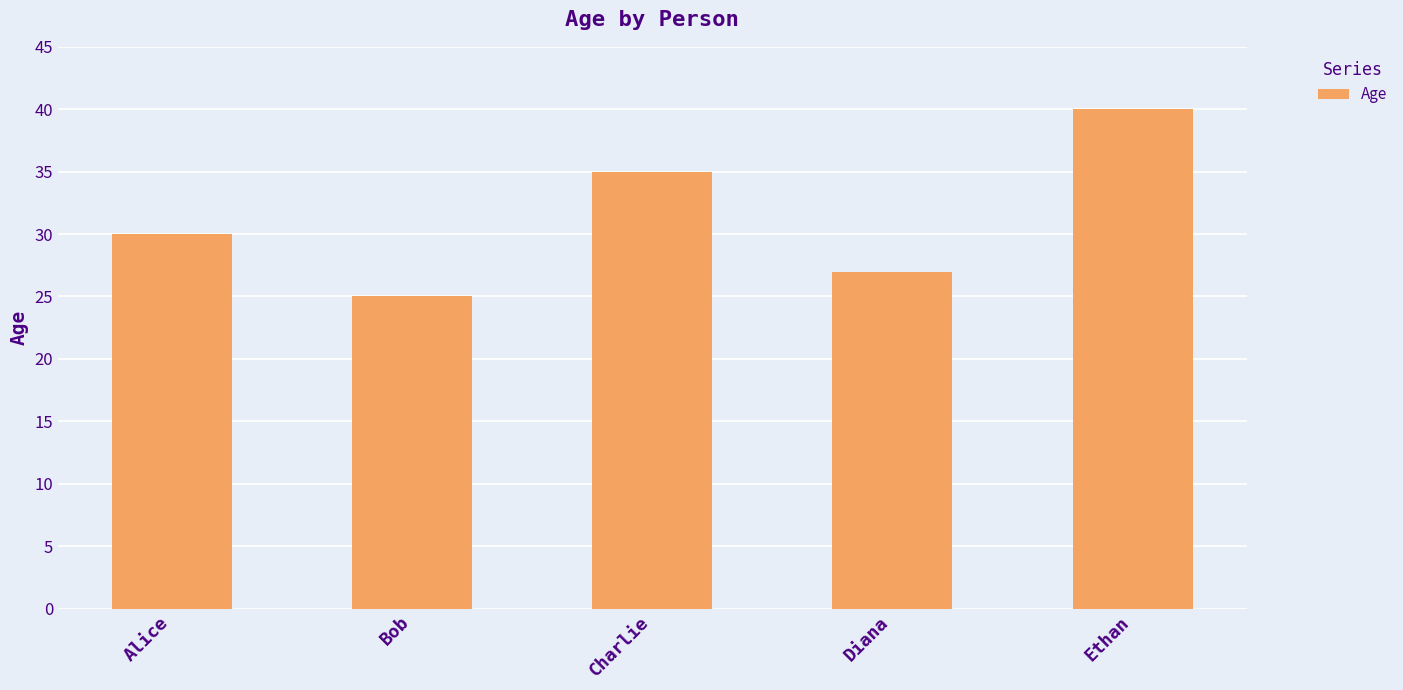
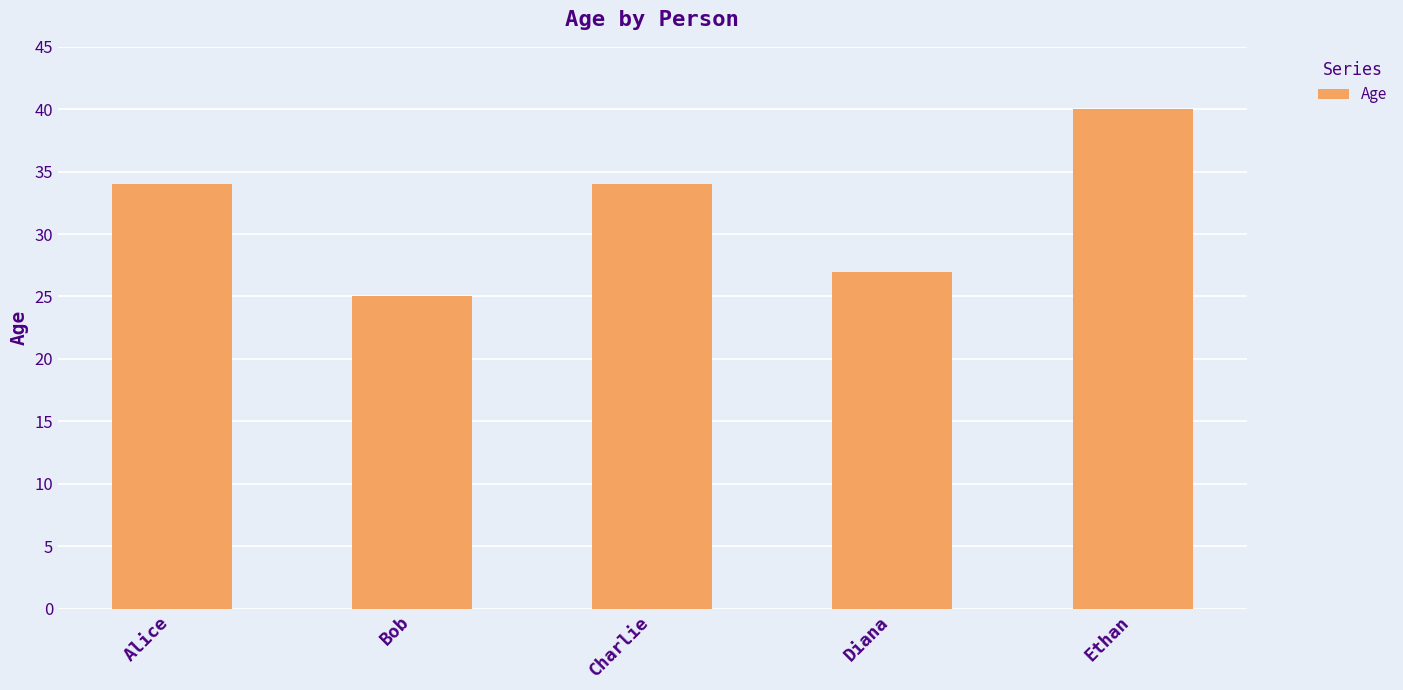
  {
-   "Alice": 30,
+   "Alice": 34,
    "Bob": 25,
-   "Charlie": 35,
+   "Charlie": 34,
    "Diana": 27,
    "Ethan": 40
  }
